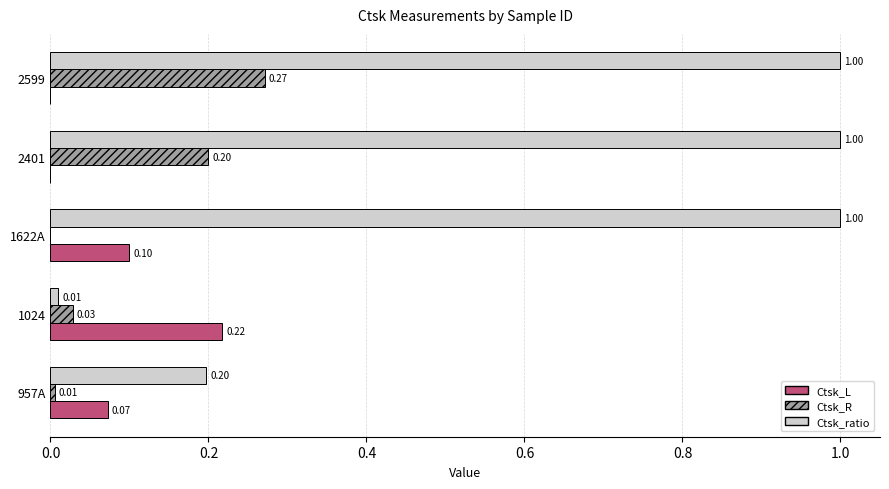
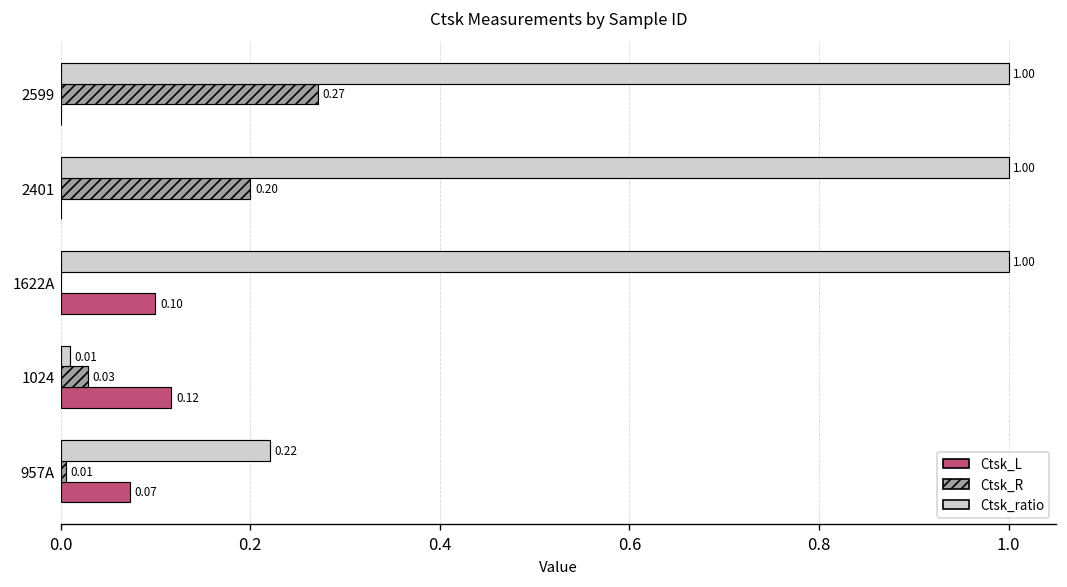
  {
    "Ctsk_L": {
      "1622A": 0.10,
-     "1024": 0.22,
+     "1024": 0.12,
      "957A": 0.07
    },
    "Ctsk_R": {
      "2599": 0.27,
      "2401": 0.20,
      "1024": 0.03,
      "957A": 0.01
    },
    "Ctsk_ratio": {
      "2599": 1.00,
      "2401": 1.00,
      "1622A": 1.00,
      "1024": 0.01,
-     "957A": 0.20
+     "957A": 0.22
    }
  }
